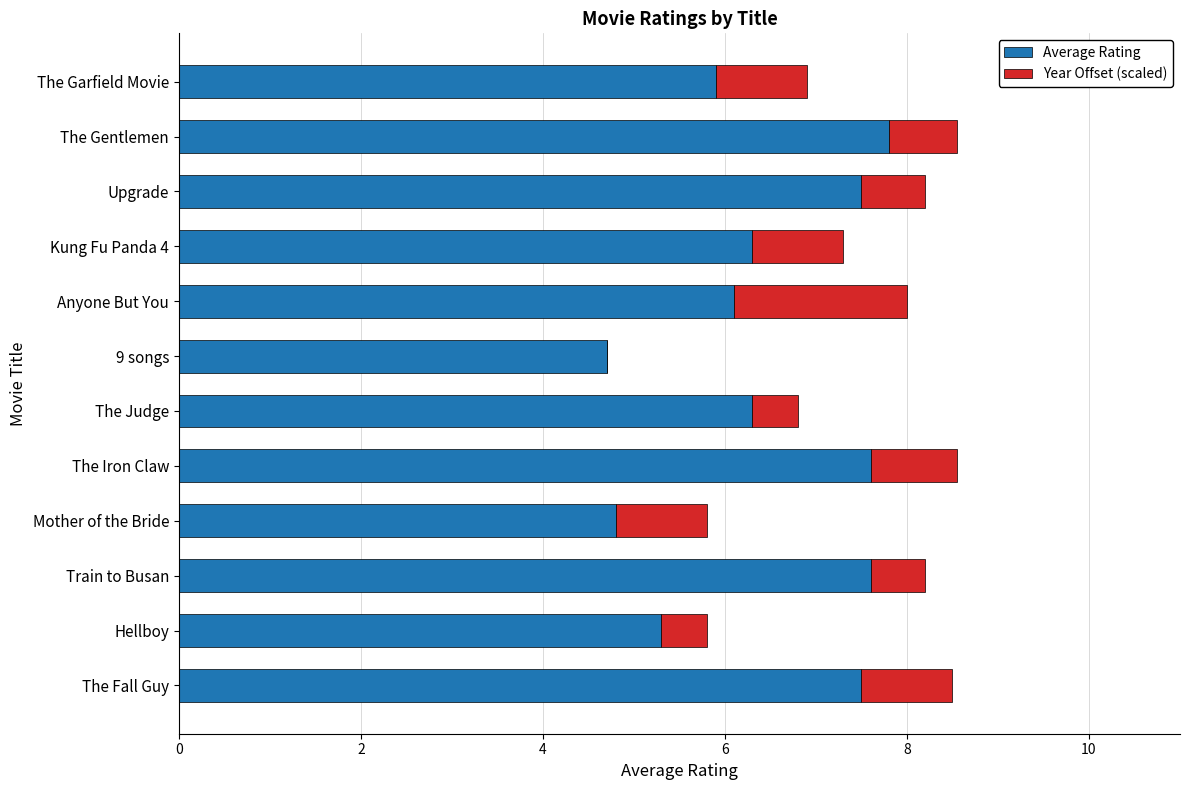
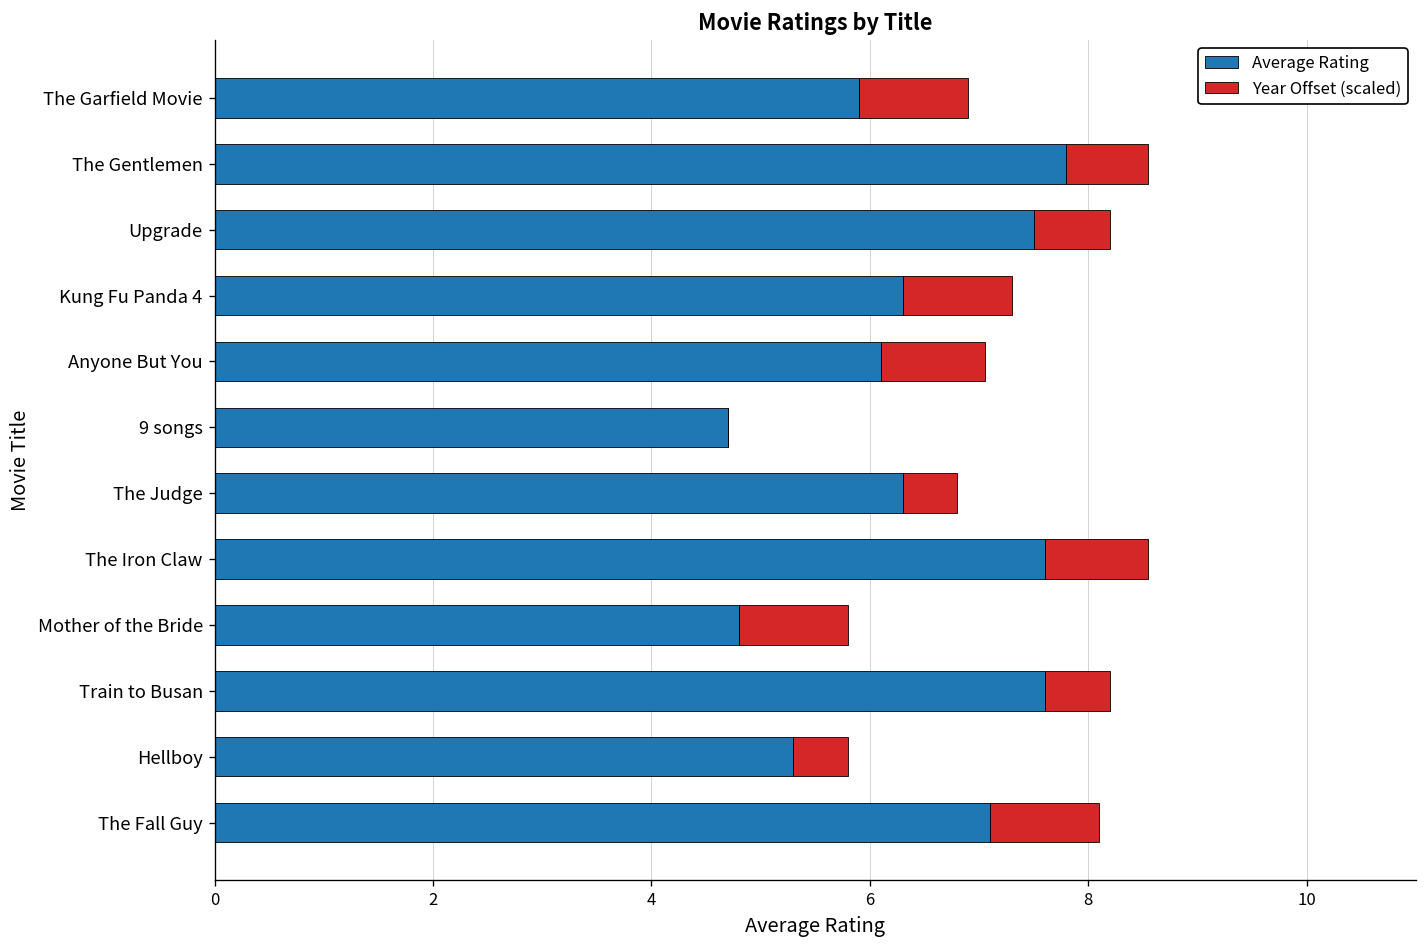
  {
    "Average Rating": {
      "The Garfield Movie": 5.9,
      "The Gentlemen": 7.8,
      "Upgrade": 7.5,
      "Kung Fu Panda 4": 6.3,
      "Anyone But You": 6.1,
      "9 songs": 4.7,
      "The Judge": 6.3,
      "The Iron Claw": 7.6,
      "Mother of the Bride": 4.8,
      "Train to Busan": 7.6,
      "Hellboy": 5.3,
-     "The Fall Guy": 7.5
+     "The Fall Guy": 7.1
    },
    "Year Offset (scaled)": {
      "The Garfield Movie": 1.0,
      "The Gentlemen": 0.8,
      "Upgrade": 0.7,
      "Kung Fu Panda 4": 1.0,
-     "Anyone But You": 1.9,
+     "Anyone But You": 0.9,
      "9 songs": 0.0,
      "The Judge": 0.5,
      "The Iron Claw": 0.9,
      "Mother of the Bride": 1.0,
      "Train to Busan": 0.6,
      "Hellboy": 0.5,
      "The Fall Guy": 1.0
    }
  }
